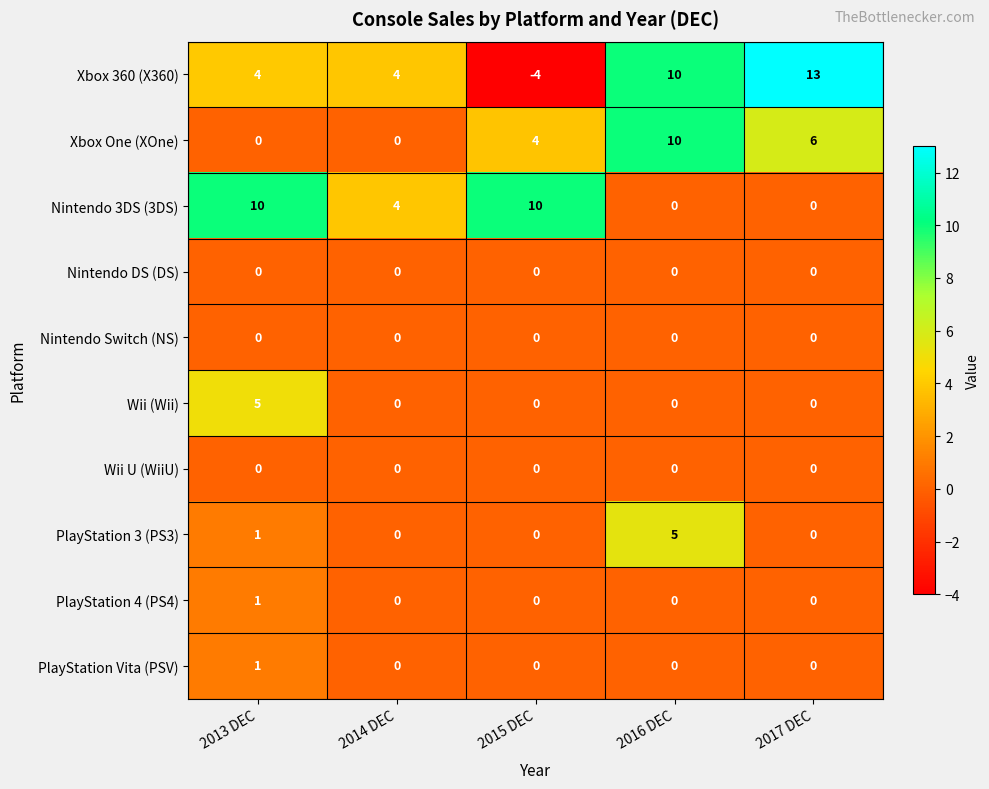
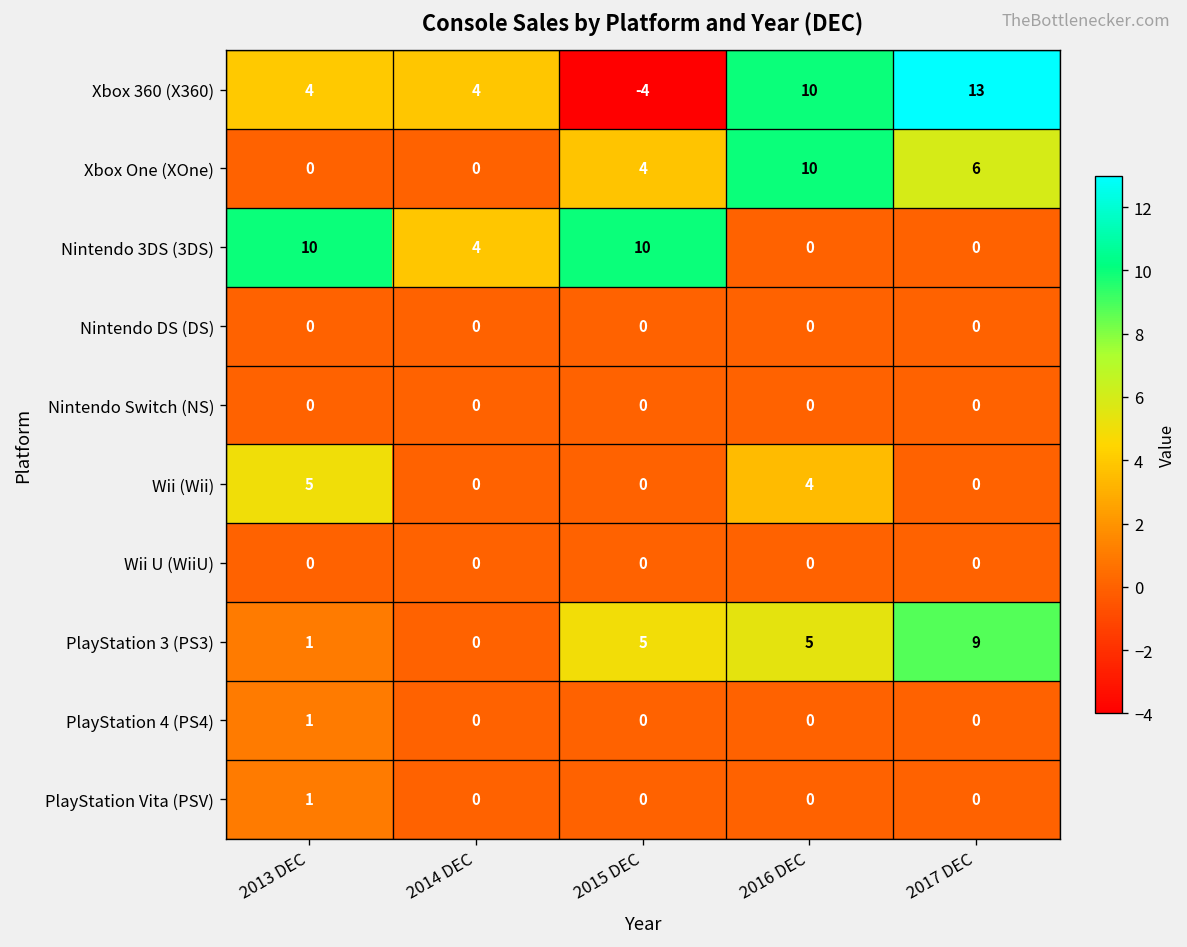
  {
    "Xbox 360 (X360)": {
      "2013 DEC": 4,
      "2014 DEC": 4,
      "2015 DEC": -4,
      "2016 DEC": 10,
      "2017 DEC": 13
    },
    "Xbox One (XOne)": {
      "2013 DEC": 0,
      "2014 DEC": 0,
      "2015 DEC": 4,
      "2016 DEC": 10,
      "2017 DEC": 6
    },
    "Nintendo 3DS (3DS)": {
      "2013 DEC": 10,
      "2014 DEC": 4,
      "2015 DEC": 10,
      "2016 DEC": 0,
      "2017 DEC": 0
    },
    "Nintendo DS (DS)": {
      "2013 DEC": 0,
      "2014 DEC": 0,
      "2015 DEC": 0,
      "2016 DEC": 0,
      "2017 DEC": 0
    },
    "Nintendo Switch (NS)": {
      "2013 DEC": 0,
      "2014 DEC": 0,
      "2015 DEC": 0,
      "2016 DEC": 0,
      "2017 DEC": 0
    },
    "Wii (Wii)": {
      "2013 DEC": 5,
      "2014 DEC": 0,
      "2015 DEC": 0,
-     "2016 DEC": 0,
+     "2016 DEC": 4,
      "2017 DEC": 0
    },
    "Wii U (WiiU)": {
      "2013 DEC": 0,
      "2014 DEC": 0,
      "2015 DEC": 0,
      "2016 DEC": 0,
      "2017 DEC": 0
    },
    "PlayStation 3 (PS3)": {
      "2013 DEC": 1,
      "2014 DEC": 0,
-     "2015 DEC": 0,
+     "2015 DEC": 5,
      "2016 DEC": 5,
-     "2017 DEC": 0
+     "2017 DEC": 9
    },
    "PlayStation 4 (PS4)": {
      "2013 DEC": 1,
      "2014 DEC": 0,
      "2015 DEC": 0,
      "2016 DEC": 0,
      "2017 DEC": 0
    },
    "PlayStation Vita (PSV)": {
      "2013 DEC": 1,
      "2014 DEC": 0,
      "2015 DEC": 0,
      "2016 DEC": 0,
      "2017 DEC": 0
    }
  }
